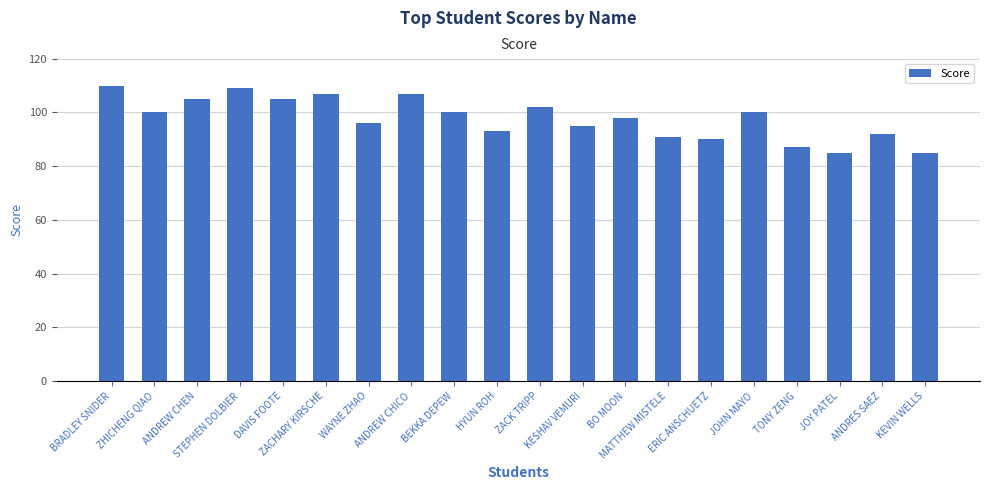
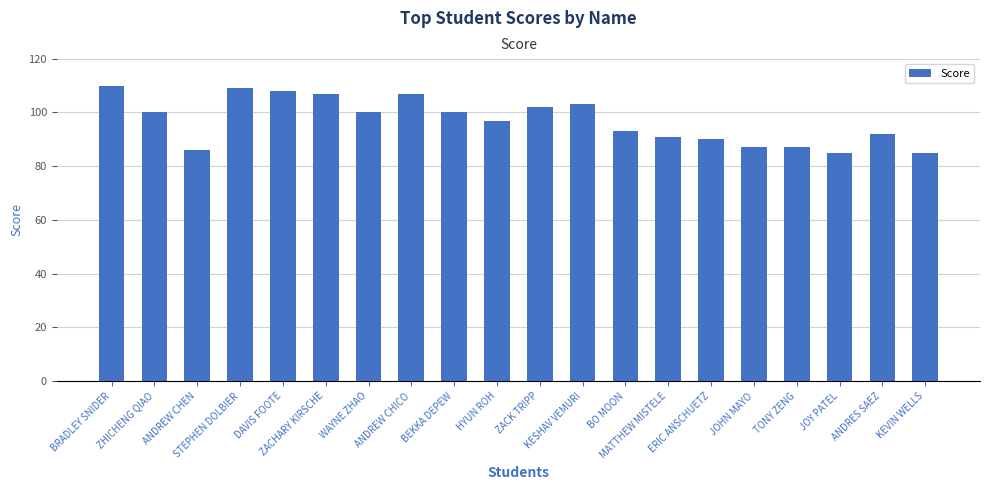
  {
    "BRADLEY SNIDER": 110,
    "ZHICHENG QIAO": 100,
-   "ANDREW CHEN": 105,
+   "ANDREW CHEN": 86,
    "STEPHEN DOLBIER": 109,
-   "DAVIS FOOTE": 105,
+   "DAVIS FOOTE": 108,
    "ZACHARY KIRSCHE": 107,
-   "WAYNE ZHAO": 96,
+   "WAYNE ZHAO": 100,
    "ANDREW CHICO": 107,
    "BEKKA DEPEW": 100,
-   "HYUN ROH": 93,
+   "HYUN ROH": 97,
    "ZACK TRIPP": 102,
-   "KESHAV VEMURI": 95,
-   "BO MOON": 98,
+   "KESHAV VEMURI": 103,
+   "BO MOON": 93,
    "MATTHEW MISTELE": 91,
    "ERIC ANSCHUETZ": 90,
-   "JOHN MAYO": 100,
+   "JOHN MAYO": 87,
    "TONY ZENG": 87,
    "JOY PATEL": 85,
    "ANDRES SAEZ": 92,
    "KEVIN WELLS": 85
  }
